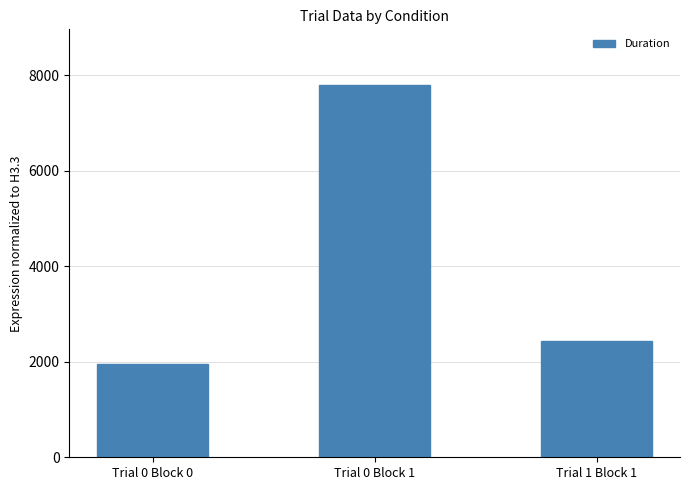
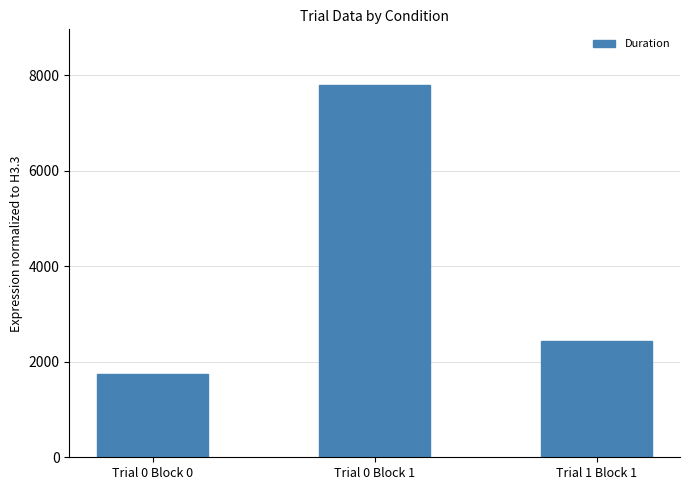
  {
-   "Trial 0 Block 0": 2000,
+   "Trial 0 Block 0": 1700,
    "Trial 0 Block 1": 7800,
    "Trial 1 Block 1": 2400
  }
